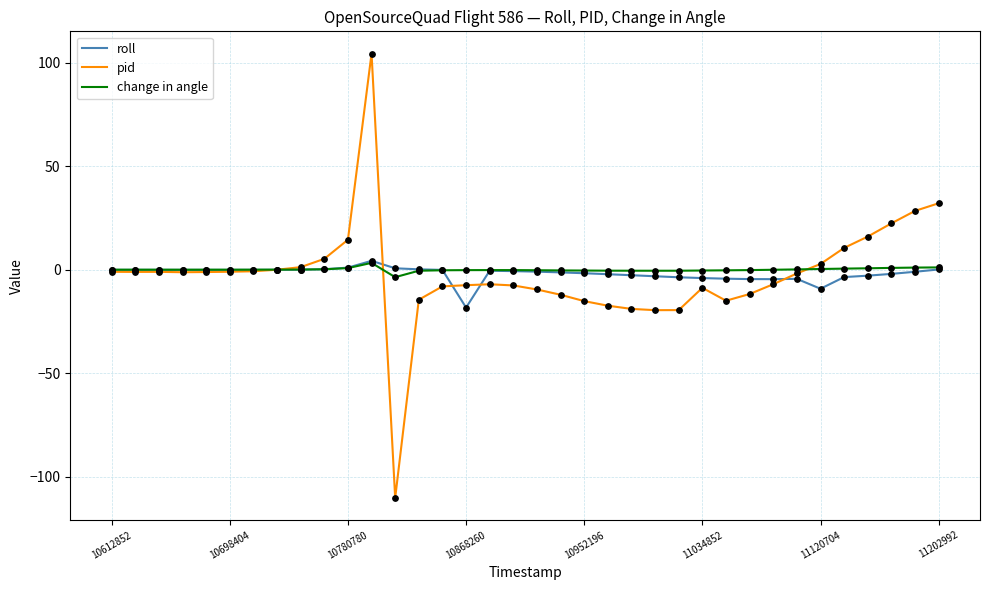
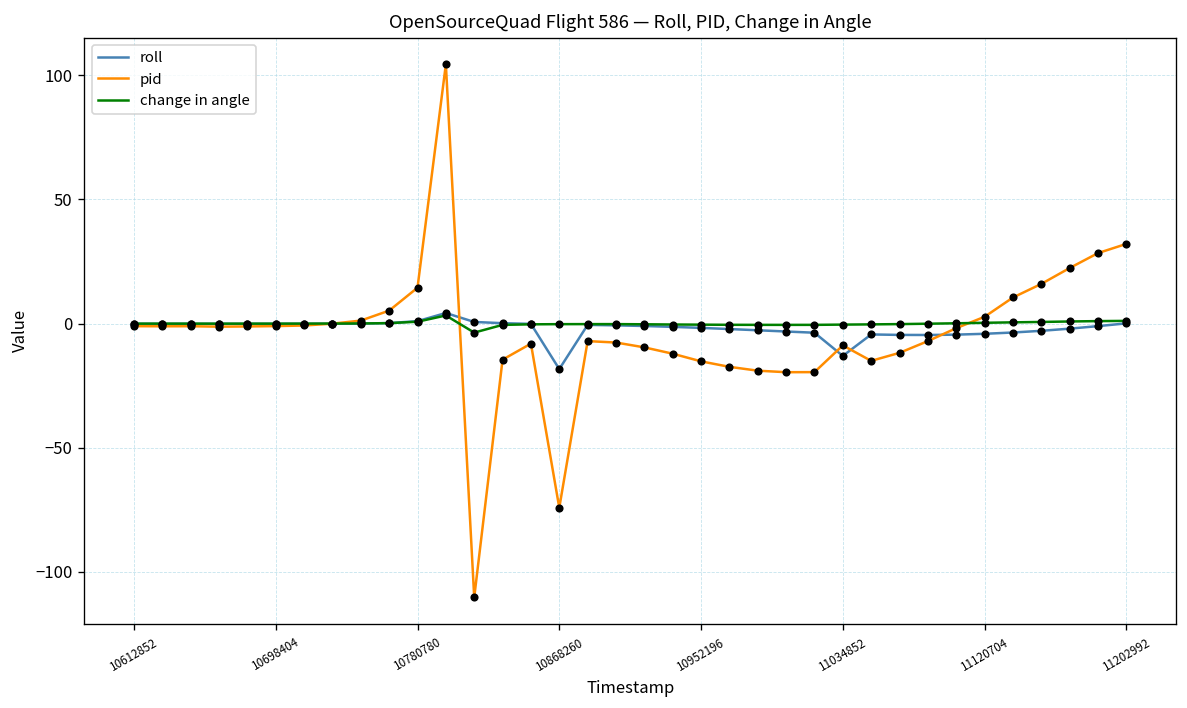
  {
    "roll": {
      "10868260": -18,
      "10952196": -2,
-     "11034852": -4,
-     "11120704": -9
+     "11034852": -13,
+     "11120704": -4
    },
    "pid": {
      "10780780": 14,
-     "10868260": -7,
+     "10868260": -74,
      "10952196": -15,
      "11034852": -9,
      "11120704": 3,
      "11202992": 32
    },
    "change in angle": {
      "10868260": 0,
      "10952196": 0,
      "11034852": 0,
      "11120704": 0
    }
  }
